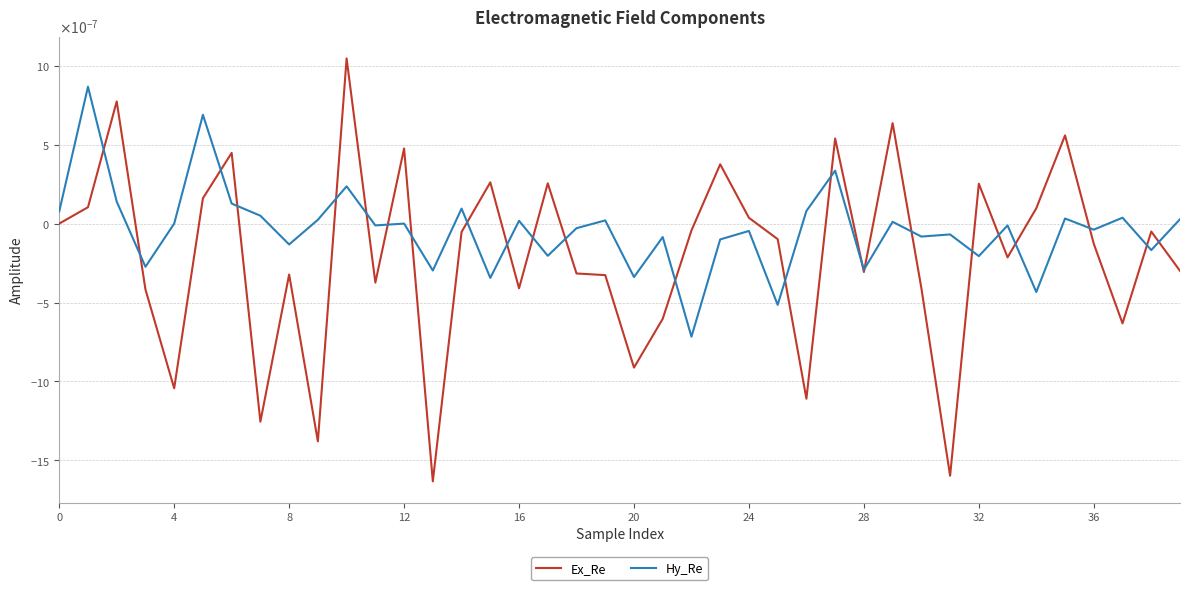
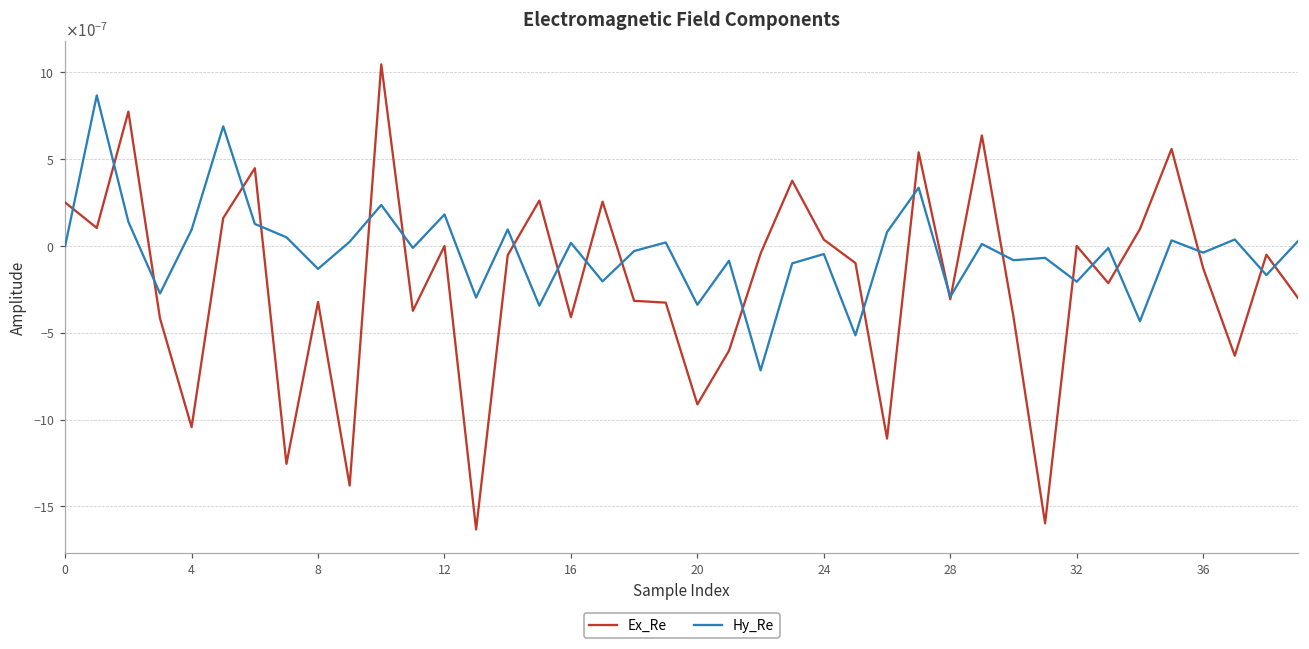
  {
    "Ex_Re": {
-     "0": 0.0000000,
+     "0": 0.0000003,
      "4": -0.00000104,
      "8": -0.00000032,
-     "12": 0.0000005,
+     "12": 0.0000000,
      "16": -0.0000004,
      "20": -0.0000009,
      "24": 0.00000004,
-     "32": 0.0000003,
+     "32": 0.0000000,
      "36": -0.00000013
    },
    "Hy_Re": {
-     "0": 0.0000001,
-     "4": 0.0000000,
+     "0": 0.0000000,
+     "4": 0.0000001,
      "8": -0.00000013,
-     "12": 0.0000000,
+     "12": 0.0000002,
      "16": 0.00000002,
      "20": -0.00000034,
      "24": -0.00000005,
      "32": -0.0000002,
      "36": -0.00000004
    }
  }
